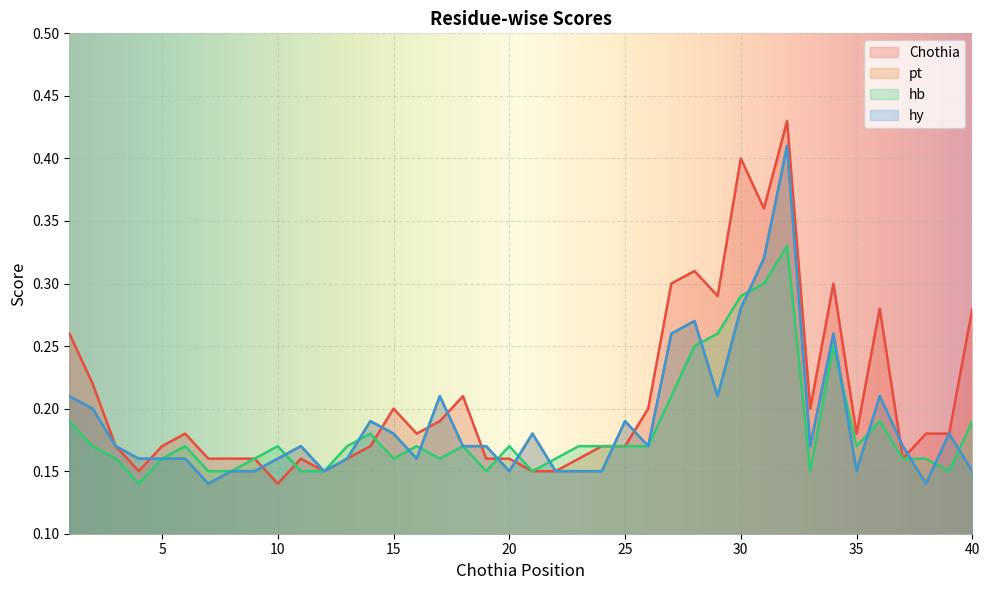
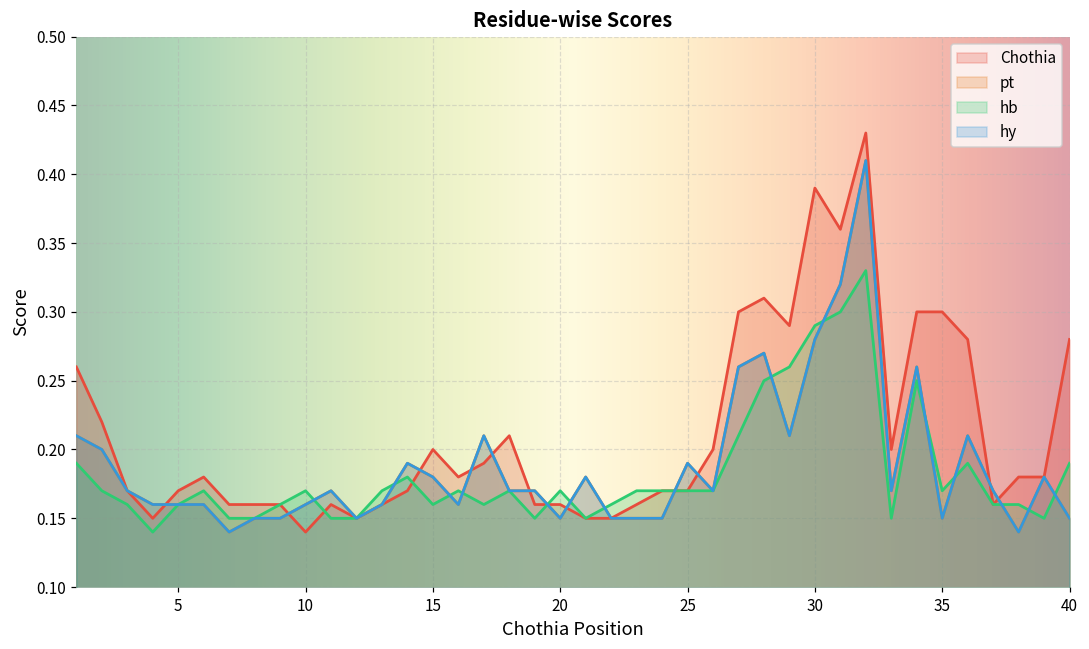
  {
    "Chothia": {
      "5": 0.17,
      "10": 0.14,
      "15": 0.20,
      "20": 0.16,
-     "30": 0.40,
-     "35": 0.18,
+     "30": 0.39,
+     "35": 0.30,
      "40": 0.28
    }
  }
